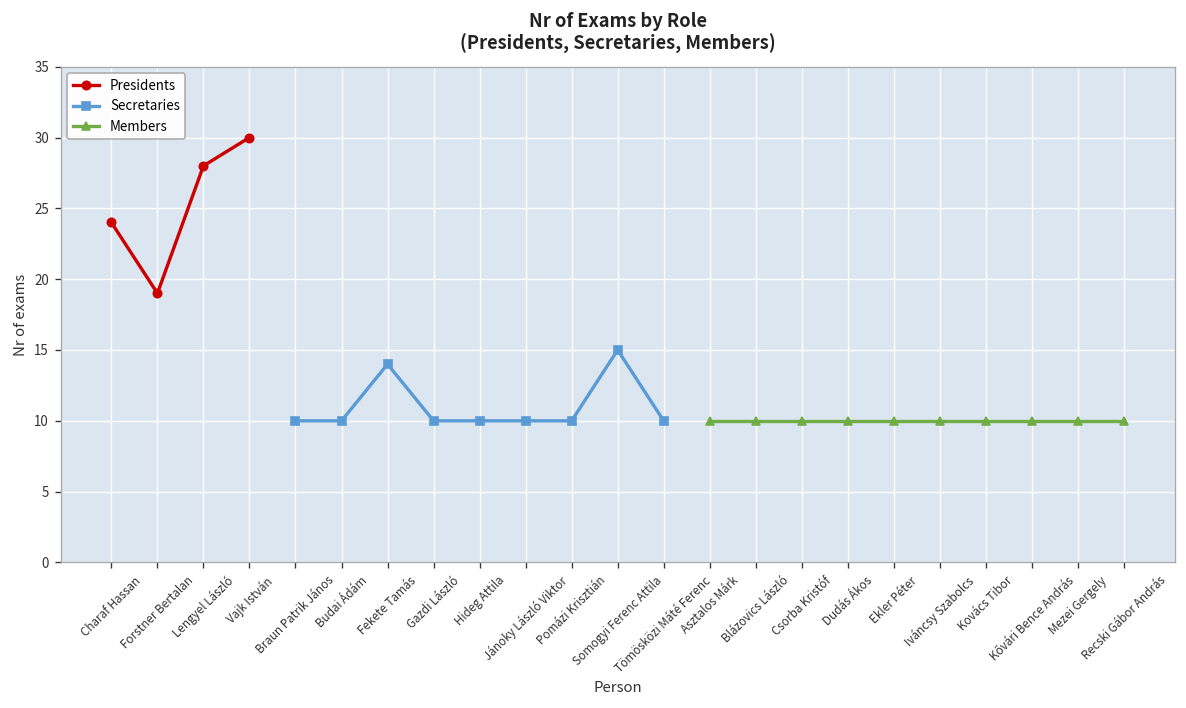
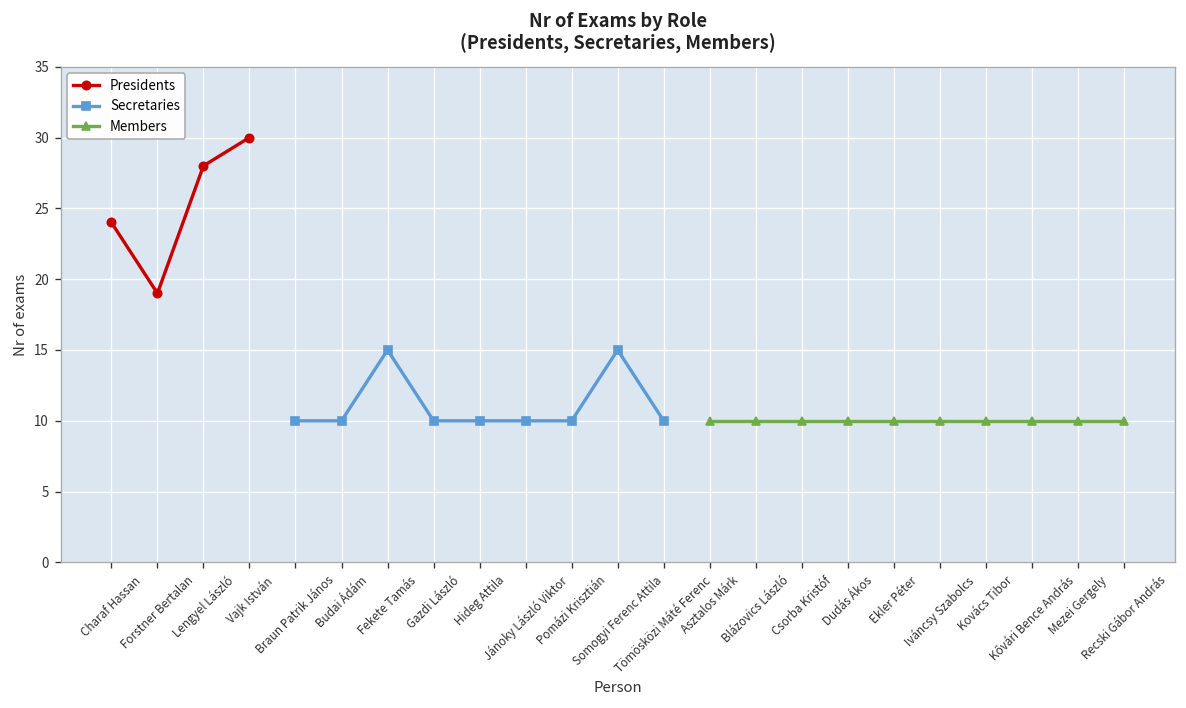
  {
    "Presidents": {
      "Charaf Hassan": 24,
      "Forstner Bertalan": 19,
      "Lengyel László": 28,
      "Vajk István": 30
    },
    "Secretaries": {
      "Braun Patrik János": 10,
      "Budai Ádám": 10,
-     "Fekete Tamás": 14,
+     "Fekete Tamás": 15,
      "Gazdi László": 10,
      "Hideg Attila": 10,
      "Jánoky László Viktor": 10,
      "Pomázi Krisztián": 10,
      "Somogyi Ferenc Attila": 15,
      "Tömösközi Máté Ferenc": 10
    },
    "Members": {
      "Asztalos Márk": 10,
      "Blázovics László": 10,
      "Csorba Kristóf": 10,
      "Dudás Ákos": 10,
      "Ekler Péter": 10,
      "Iváncsy Szabolcs": 10,
      "Kovács Tibor": 10,
      "Kővári Bence András": 10,
      "Mezei Gergely": 10,
      "Recski Gábor András": 10
    }
  }
